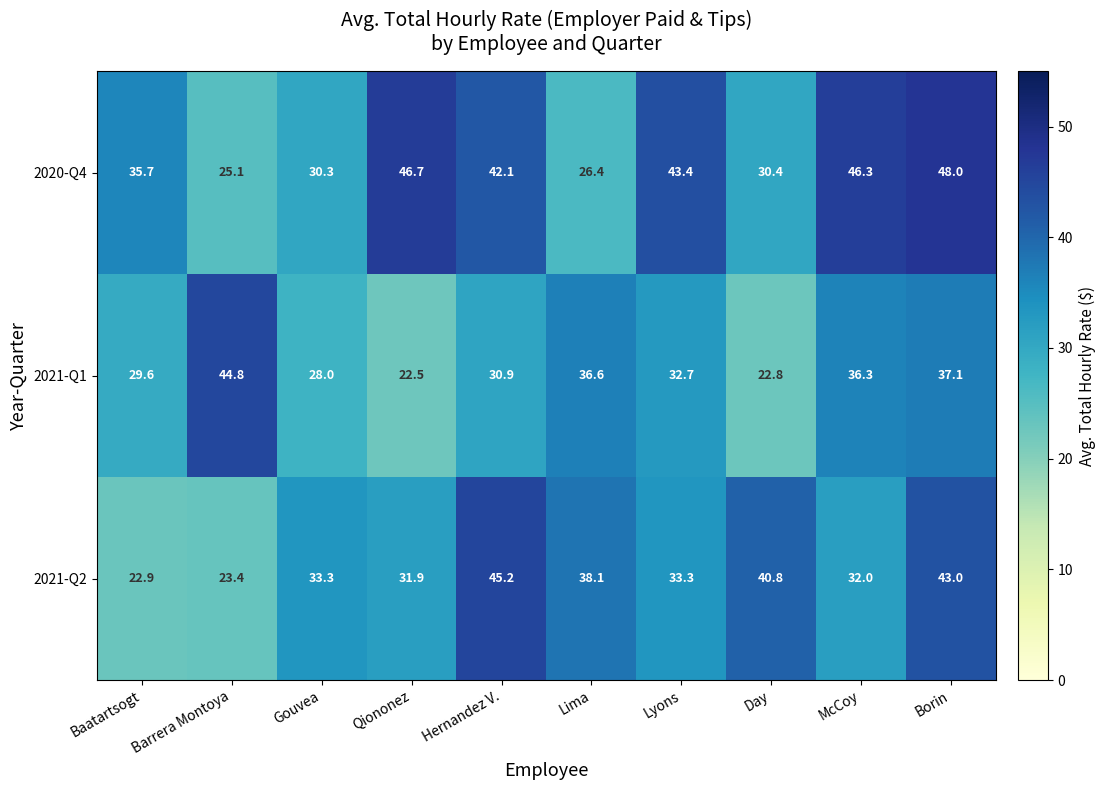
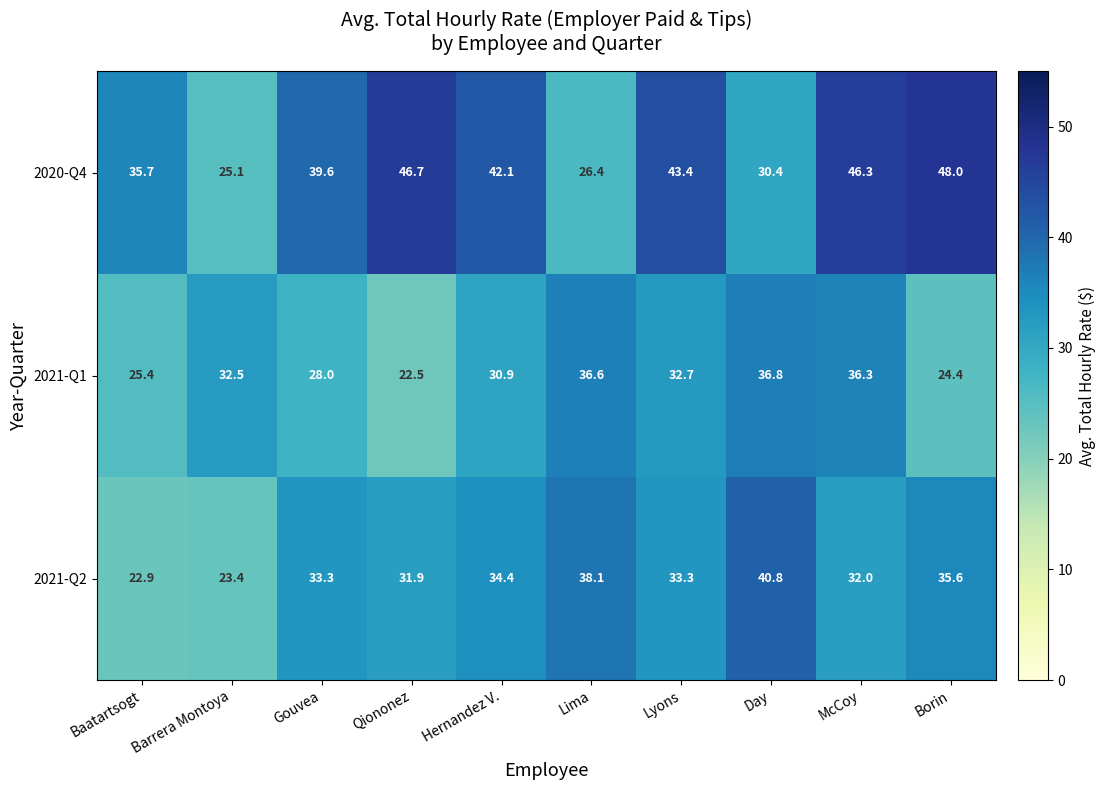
  {
    "2020-Q4": {
      "Baatartsogt": 35.7,
      "Barrera Montoya": 25.1,
-     "Gouvea": 30.3,
+     "Gouvea": 39.6,
      "Qiononez": 46.7,
      "Hernandez V.": 42.1,
      "Lima": 26.4,
      "Lyons": 43.4,
      "Day": 30.4,
      "McCoy": 46.3,
      "Borin": 48.0
    },
    "2021-Q1": {
-     "Baatartsogt": 29.6,
-     "Barrera Montoya": 44.8,
+     "Baatartsogt": 25.4,
+     "Barrera Montoya": 32.5,
      "Gouvea": 28.0,
      "Qiononez": 22.5,
      "Hernandez V.": 30.9,
      "Lima": 36.6,
      "Lyons": 32.7,
-     "Day": 22.8,
+     "Day": 36.8,
      "McCoy": 36.3,
-     "Borin": 37.1
+     "Borin": 24.4
    },
    "2021-Q2": {
      "Baatartsogt": 22.9,
      "Barrera Montoya": 23.4,
      "Gouvea": 33.3,
      "Qiononez": 31.9,
-     "Hernandez V.": 45.2,
+     "Hernandez V.": 34.4,
      "Lima": 38.1,
      "Lyons": 33.3,
      "Day": 40.8,
      "McCoy": 32.0,
-     "Borin": 43.0
+     "Borin": 35.6
    }
  }
